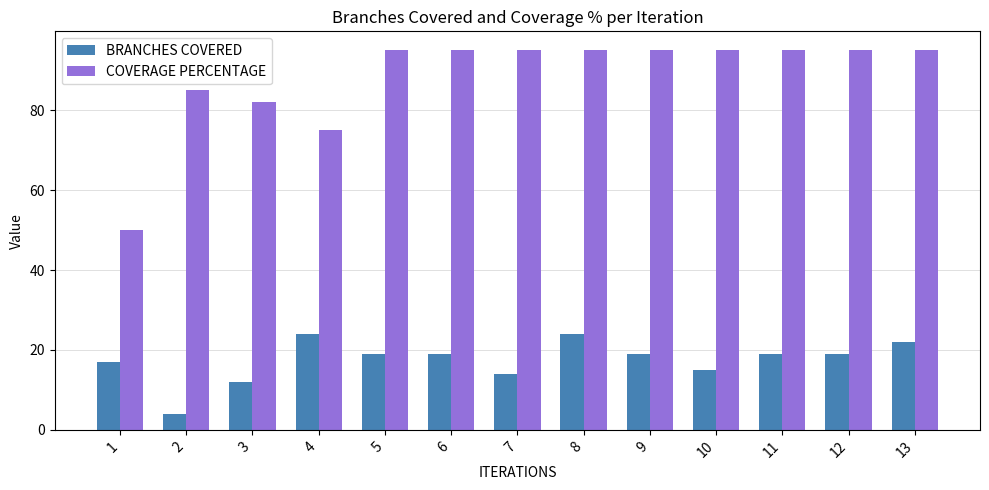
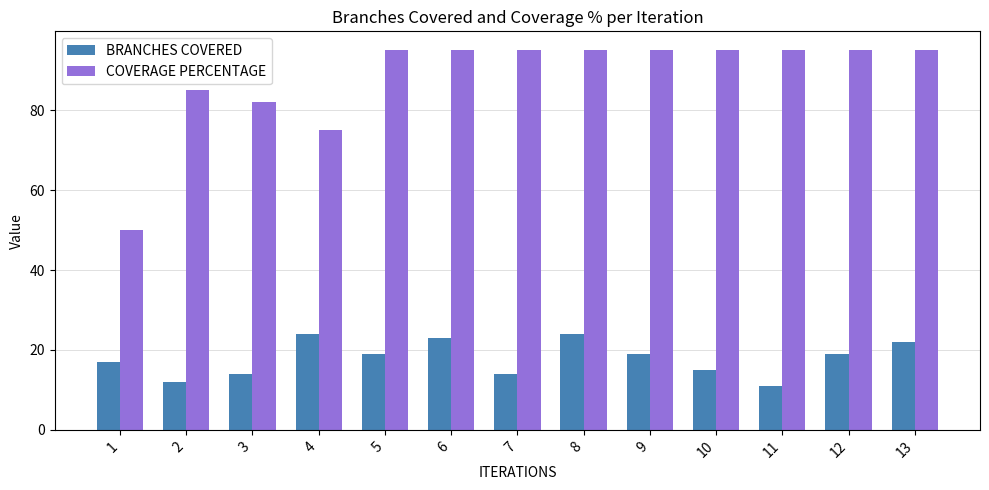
  {
    "BRANCHES COVERED": {
      "1": 17,
-     "2": 4,
-     "3": 12,
+     "2": 12,
+     "3": 14,
      "4": 24,
      "5": 19,
-     "6": 19,
+     "6": 23,
      "7": 14,
      "8": 24,
      "9": 19,
      "10": 15,
-     "11": 19,
+     "11": 11,
      "12": 19,
      "13": 22
    },
    "COVERAGE PERCENTAGE": {
      "1": 50,
      "2": 85,
      "3": 82,
      "4": 75,
      "5": 95,
      "6": 95,
      "7": 95,
      "8": 95,
      "9": 95,
      "10": 95,
      "11": 95,
      "12": 95,
      "13": 95
    }
  }
